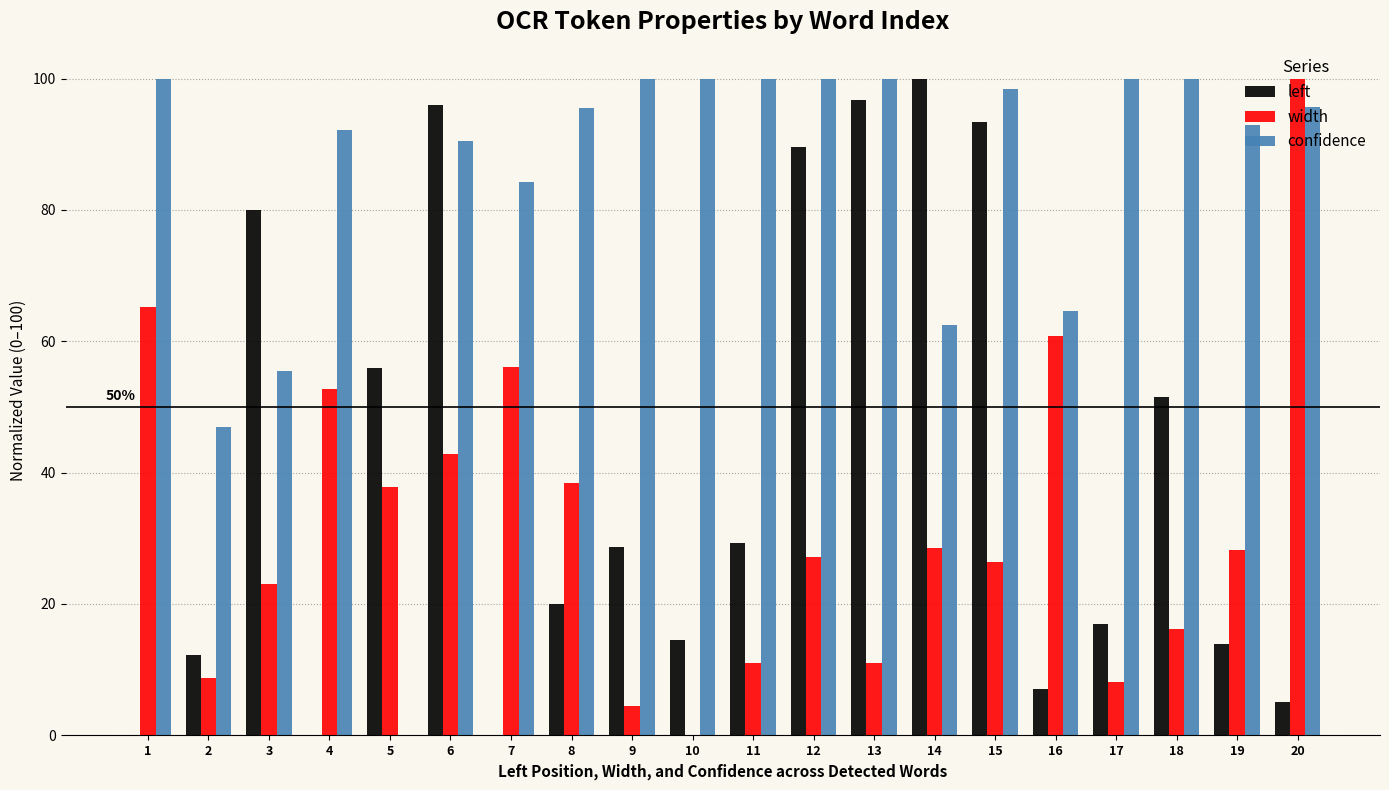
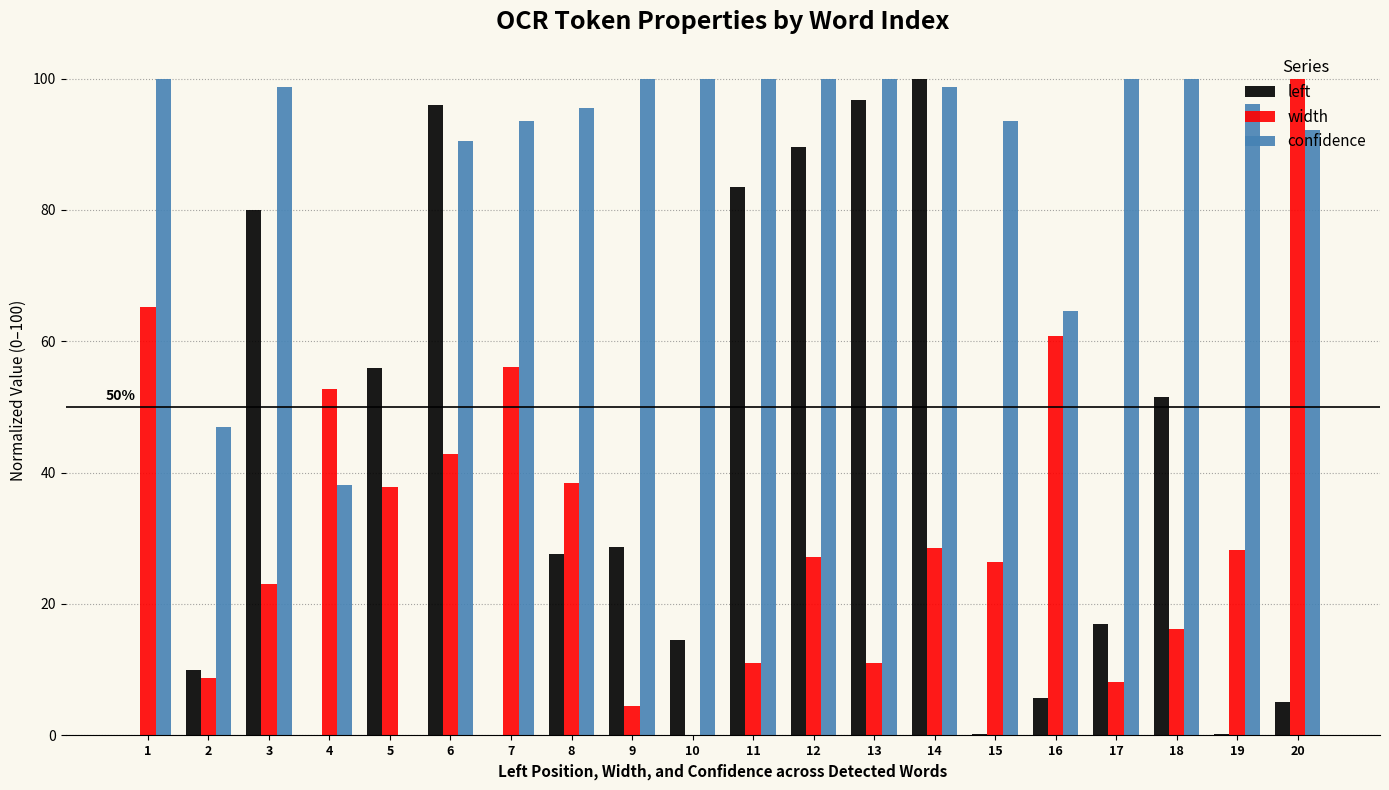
  {
    "left": {
      "1": 0,
-     "2": 12,
+     "2": 10,
      "3": 80,
      "4": 0,
      "5": 56,
      "6": 96,
-     "8": 20,
+     "8": 28,
      "9": 29,
      "10": 15,
-     "11": 29,
+     "11": 83,
      "12": 90,
      "13": 97,
      "14": 100,
-     "15": 93,
-     "16": 7,
+     "15": 0,
+     "16": 6,
      "17": 17,
      "18": 52,
-     "19": 14,
+     "19": 0,
      "20": 5
    },
    "width": {
      "1": 65,
      "2": 9,
      "3": 23,
      "4": 53,
      "5": 38,
      "6": 43,
      "7": 56,
      "8": 38,
      "9": 4,
      "10": 0,
      "11": 11,
      "12": 27,
      "13": 11,
      "14": 29,
      "15": 26,
      "16": 61,
      "17": 8,
      "18": 16,
      "19": 28,
      "20": 100
    },
    "confidence": {
      "1": 100,
      "2": 47,
-     "3": 55,
-     "4": 92,
+     "3": 99,
+     "4": 38,
      "5": 0,
      "6": 91,
-     "7": 84,
+     "7": 94,
      "8": 95,
      "9": 100,
      "10": 100,
      "11": 100,
      "12": 100,
      "13": 100,
-     "14": 62,
-     "15": 98,
+     "14": 99,
+     "15": 94,
      "16": 65,
      "17": 100,
      "18": 100,
-     "19": 93,
-     "20": 96
+     "19": 96,
+     "20": 92
    }
  }
